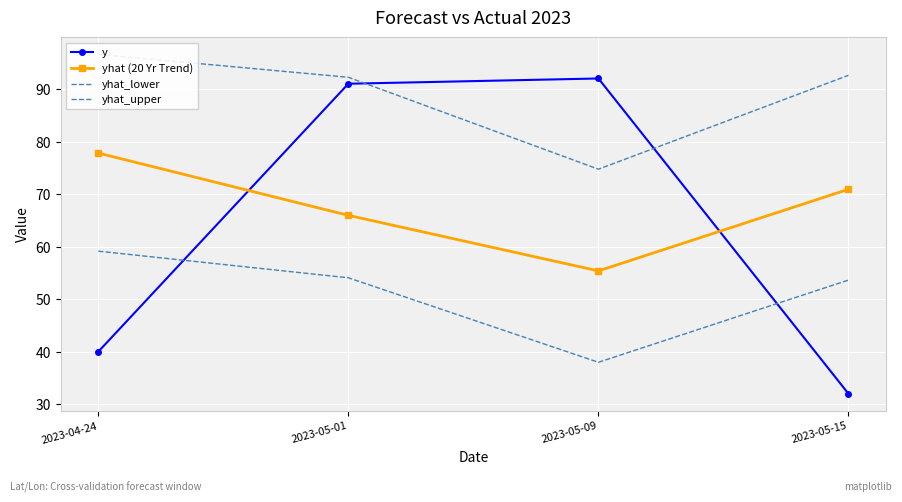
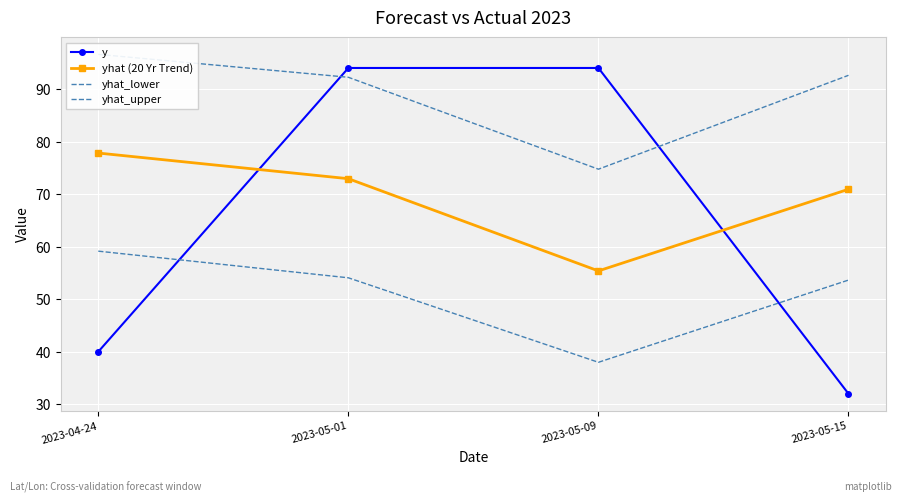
  {
    "y": {
      "2023-04-24": 40,
-     "2023-05-01": 91,
-     "2023-05-09": 92,
+     "2023-05-01": 94,
+     "2023-05-09": 94,
      "2023-05-15": 32
    },
    "yhat (20 Yr Trend)": {
      "2023-04-24": 78,
-     "2023-05-01": 66,
+     "2023-05-01": 73,
      "2023-05-09": 55,
      "2023-05-15": 71
    }
  }
